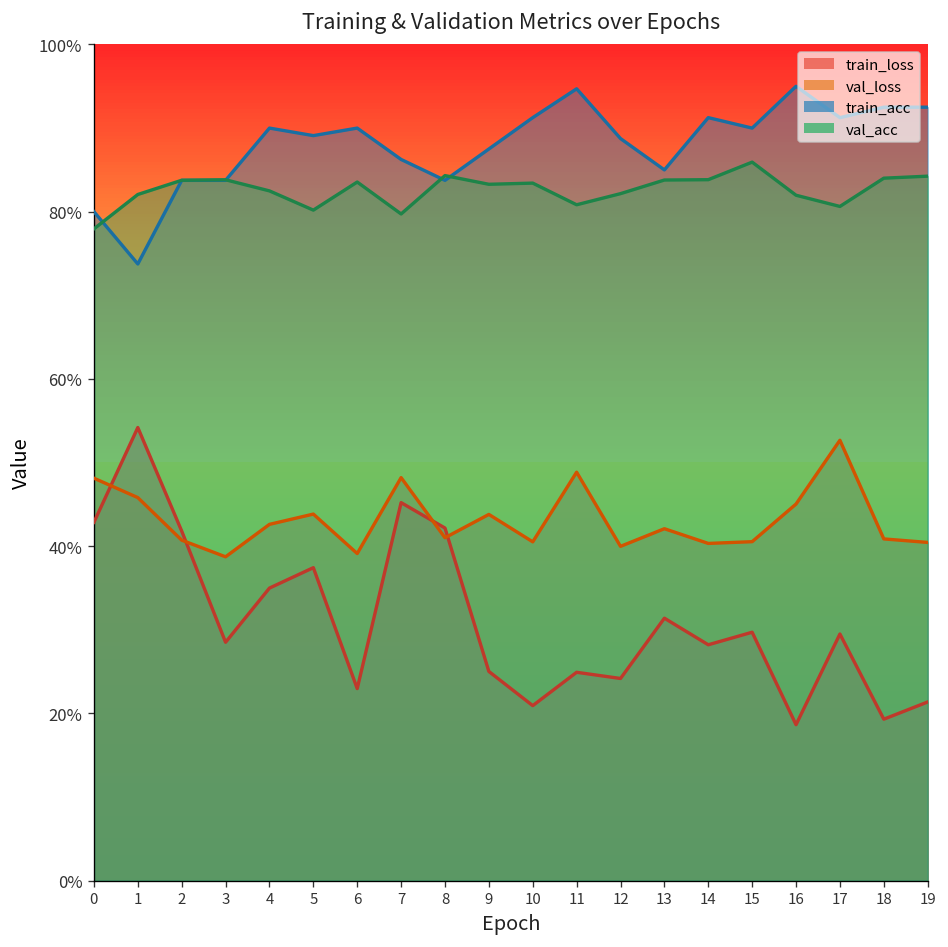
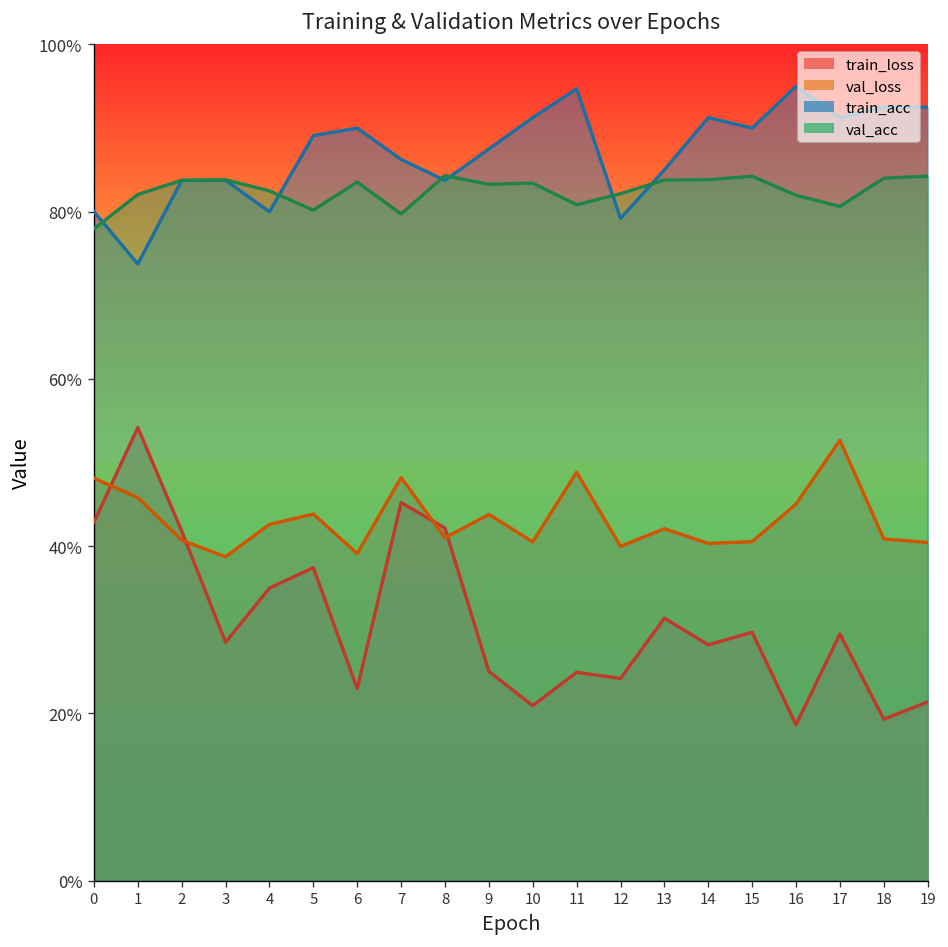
  {
    "train_acc": {
      "0": "80%",
      "1": "74%",
-     "4": "90%",
+     "4": "80%",
      "5": "89%",
      "6": "90%",
      "7": "86%",
      "8": "84%",
      "9": "88%",
      "10": "91%",
      "11": "95%",
-     "12": "89%",
+     "12": "79%",
      "13": "85%",
      "14": "91%",
      "15": "90%",
      "16": "95%",
      "19": "93%"
    },
    "val_acc": {
      "0": "78%",
      "1": "82%",
      "4": "82%",
      "5": "80%",
      "6": "84%",
      "7": "80%",
      "8": "84%",
      "9": "83%",
      "10": "83%",
      "11": "81%",
      "12": "82%",
      "13": "84%",
      "14": "84%",
-     "15": "86%",
+     "15": "84%",
      "16": "82%",
      "17": "81%",
      "18": "84%",
      "19": "84%"
    }
  }
